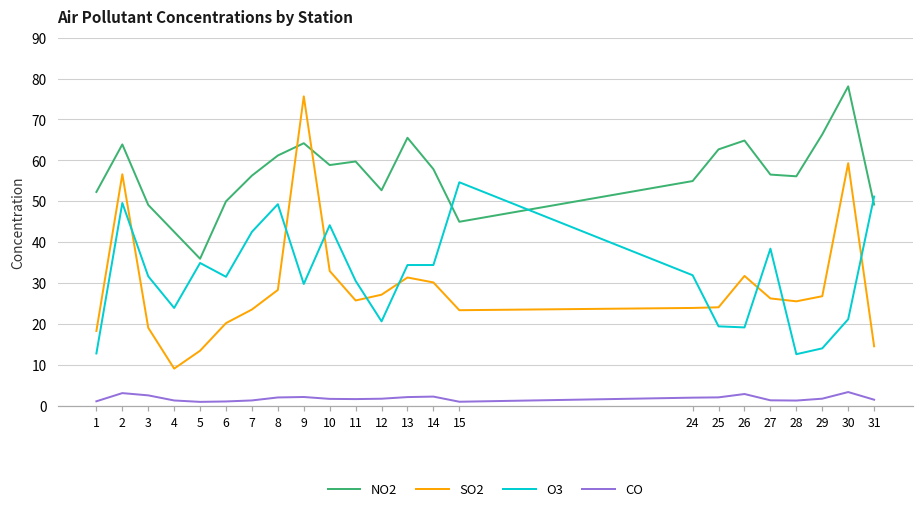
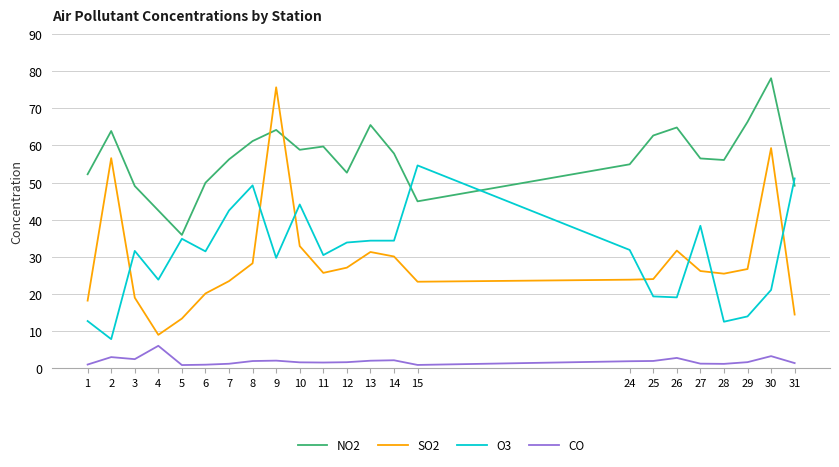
  {
    "NO2": {
      "1": 52,
      "2": 64,
      "3": 49,
      "4": 43,
      "5": 36,
      "6": 50,
      "7": 56,
      "8": 61,
      "9": 64,
      "10": 59,
      "11": 60,
      "12": 53,
      "13": 66,
      "14": 58,
      "15": 45,
      "24": 55,
      "25": 63,
      "26": 65,
      "27": 57,
      "28": 56,
      "29": 66,
      "30": 78,
      "31": 49
    },
    "SO2": {
      "1": 18,
      "2": 57,
      "3": 19,
      "4": 9,
      "5": 13,
      "6": 20,
      "7": 24,
      "8": 28,
      "9": 76,
      "10": 33,
      "11": 26,
      "12": 27,
      "13": 31,
      "14": 30,
      "15": 23,
      "24": 24,
      "25": 24,
      "26": 32,
      "27": 26,
      "28": 26,
      "29": 27,
      "30": 59,
      "31": 15
    },
    "O3": {
      "1": 13,
-     "2": 50,
+     "2": 8,
      "3": 32,
      "4": 24,
      "5": 35,
      "6": 32,
      "7": 43,
      "8": 49,
      "9": 30,
      "10": 44,
      "11": 31,
-     "12": 21,
+     "12": 34,
      "13": 34,
      "14": 34,
      "15": 55,
      "24": 32,
      "25": 19,
      "26": 19,
      "27": 38,
      "28": 13,
      "29": 14,
      "30": 21,
      "31": 51
    },
    "CO": {
      "1": 1,
      "2": 3,
      "3": 3,
-     "4": 1,
+     "4": 6,
      "5": 1,
      "6": 1,
      "7": 1,
      "8": 2,
      "9": 2,
      "10": 2,
      "11": 2,
      "12": 2,
      "13": 2,
      "14": 2,
      "15": 1,
      "24": 2,
      "25": 2,
      "26": 3,
      "27": 1,
      "28": 1,
      "29": 2,
      "30": 3,
      "31": 1
    }
  }
